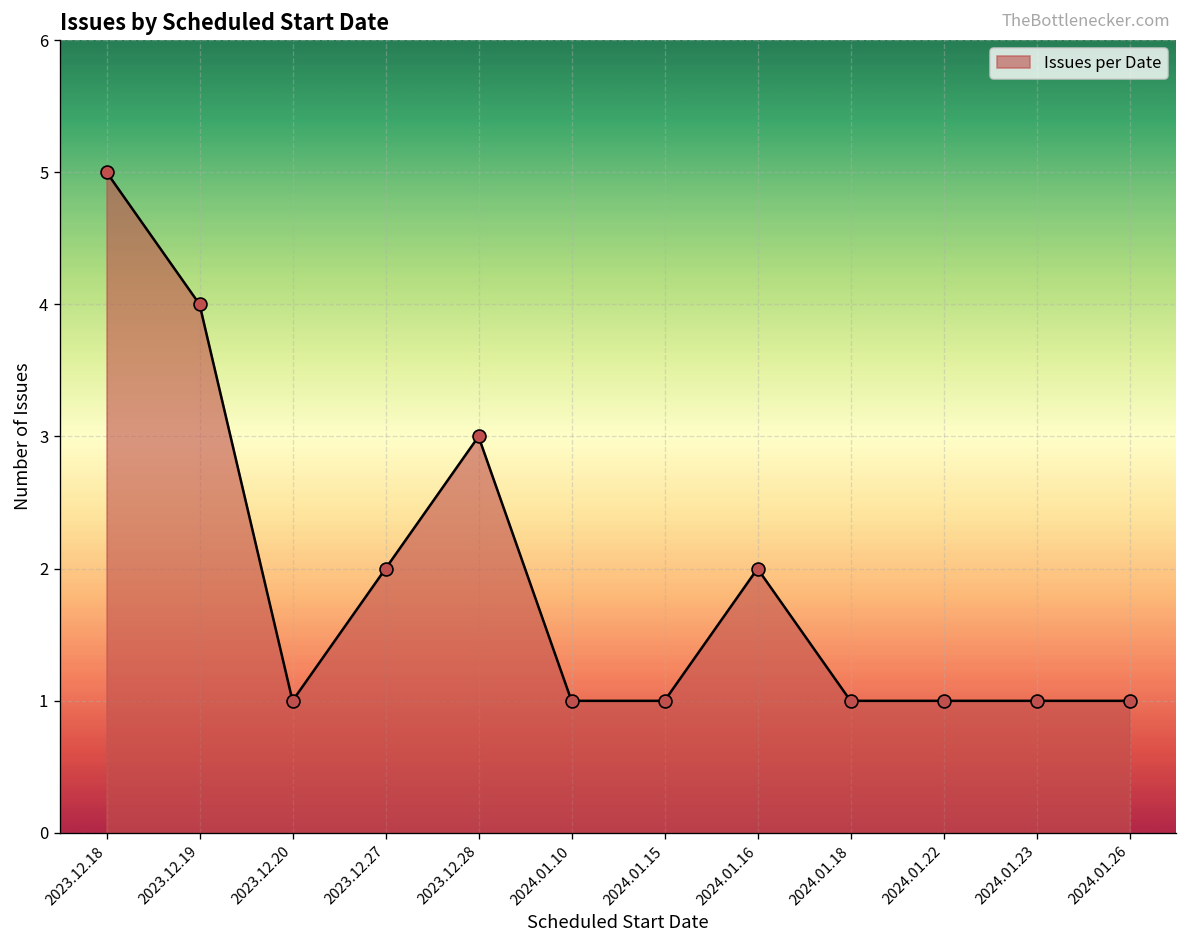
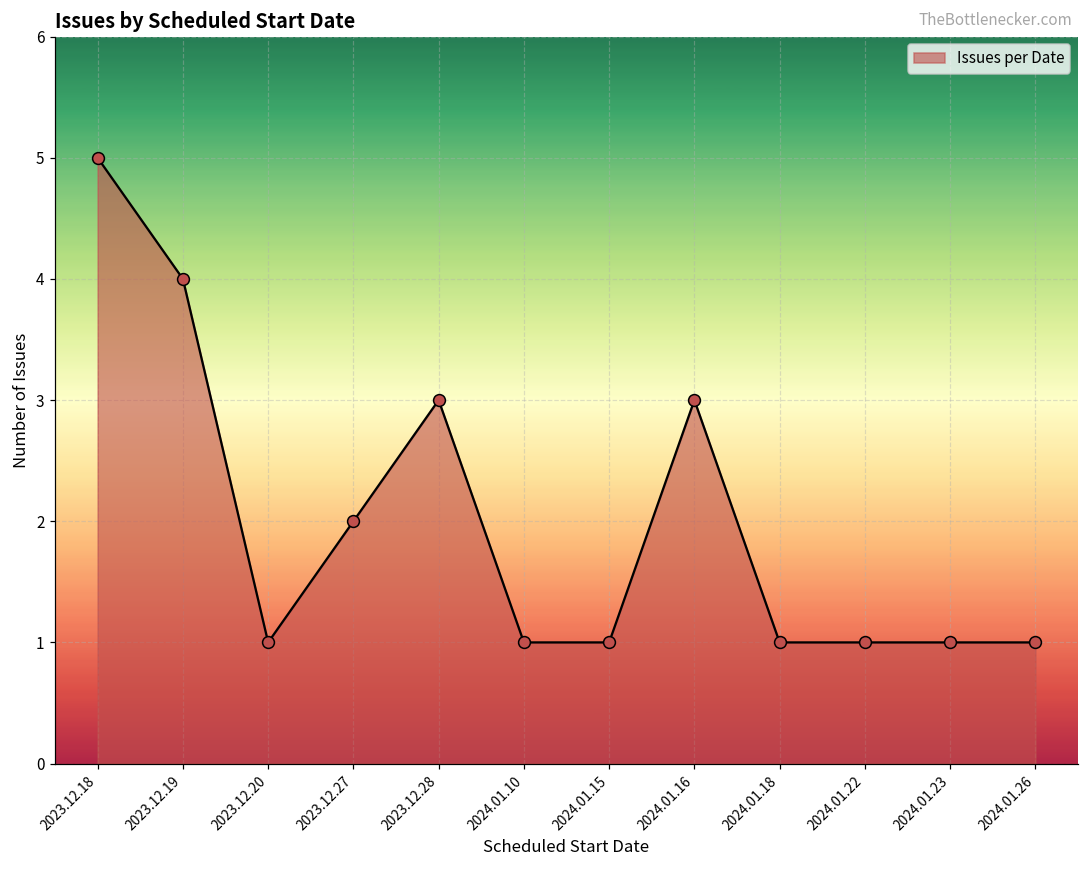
  {
    "2023.12.18": 5,
    "2023.12.19": 4,
    "2023.12.20": 1,
    "2023.12.27": 2,
    "2023.12.28": 3,
    "2024.01.10": 1,
    "2024.01.15": 1,
-   "2024.01.16": 2,
+   "2024.01.16": 3,
    "2024.01.18": 1,
    "2024.01.22": 1,
    "2024.01.23": 1,
    "2024.01.26": 1
  }
